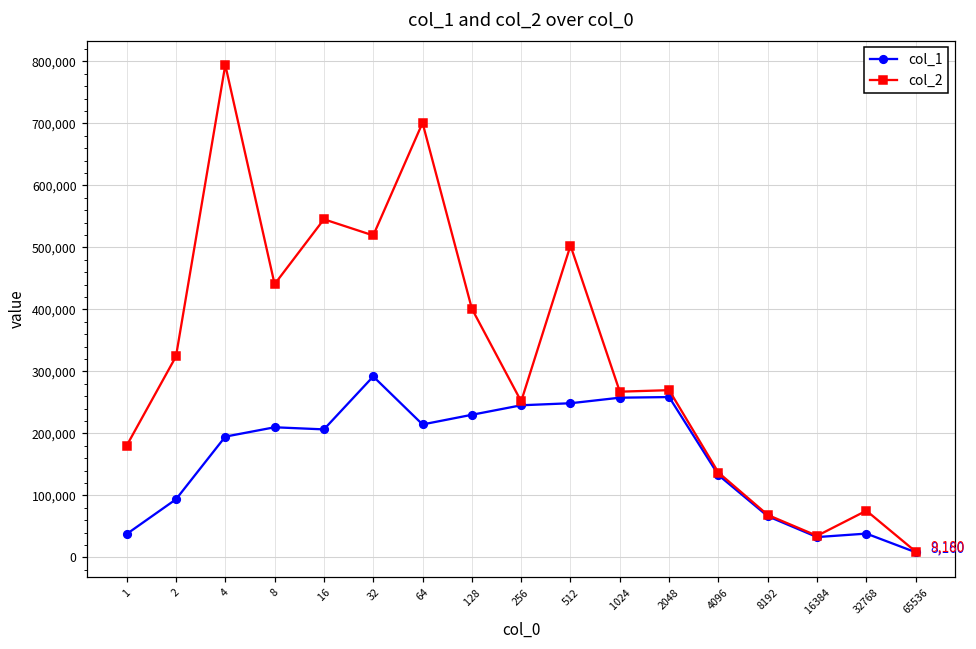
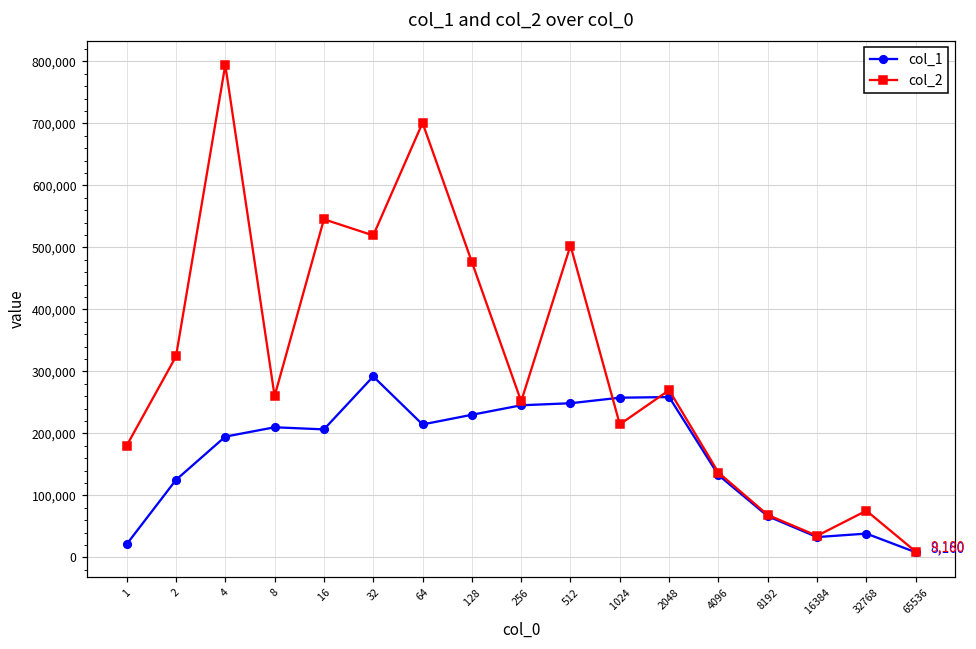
  {
    "col_1": {
-     "1": "40,000",
-     "2": "90,000",
+     "1": "20,000",
+     "2": "120,000",
      "4": "190,000",
      "8": "210,000",
      "16": "210,000",
      "32": "290,000",
      "64": "210,000",
      "128": "230,000",
      "256": "250,000",
      "512": "250,000",
      "1024": "260,000",
      "2048": "260,000",
      "32768": "40,000"
    },
    "col_2": {
      "1": "180,000",
      "2": "320,000",
      "4": "790,000",
-     "8": "440,000",
+     "8": "260,000",
      "16": "550,000",
      "32": "520,000",
      "64": "700,000",
-     "128": "400,000",
+     "128": "480,000",
      "256": "250,000",
      "512": "500,000",
-     "1024": "270,000",
+     "1024": "210,000",
      "2048": "270,000",
      "32768": "80,000"
    }
  }
